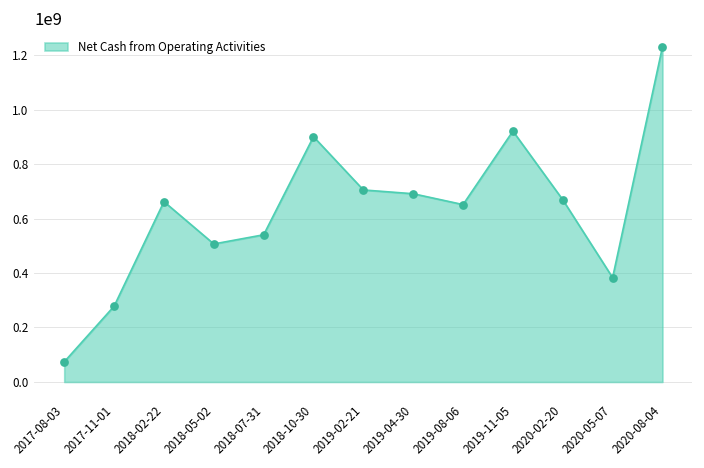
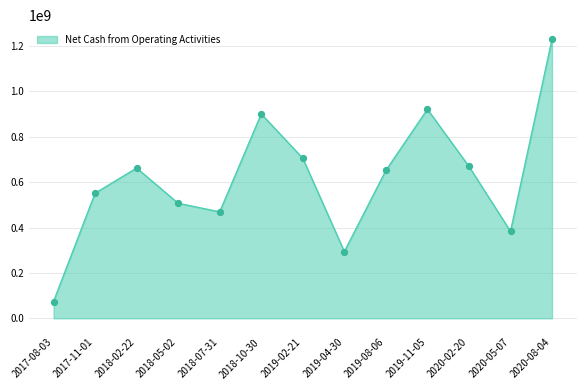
  {
    "2017-08-03": 70000000,
-   "2017-11-01": 280000000,
+   "2017-11-01": 550000000,
    "2018-02-22": 660000000,
    "2018-05-02": 510000000,
-   "2018-07-31": 540000000,
+   "2018-07-31": 470000000,
    "2018-10-30": 900000000,
    "2019-02-21": 710000000,
-   "2019-04-30": 690000000,
+   "2019-04-30": 290000000,
    "2019-08-06": 650000000,
    "2019-11-05": 920000000,
    "2020-02-20": 670000000,
    "2020-05-07": 380000000,
    "2020-08-04": 1230000000
  }
